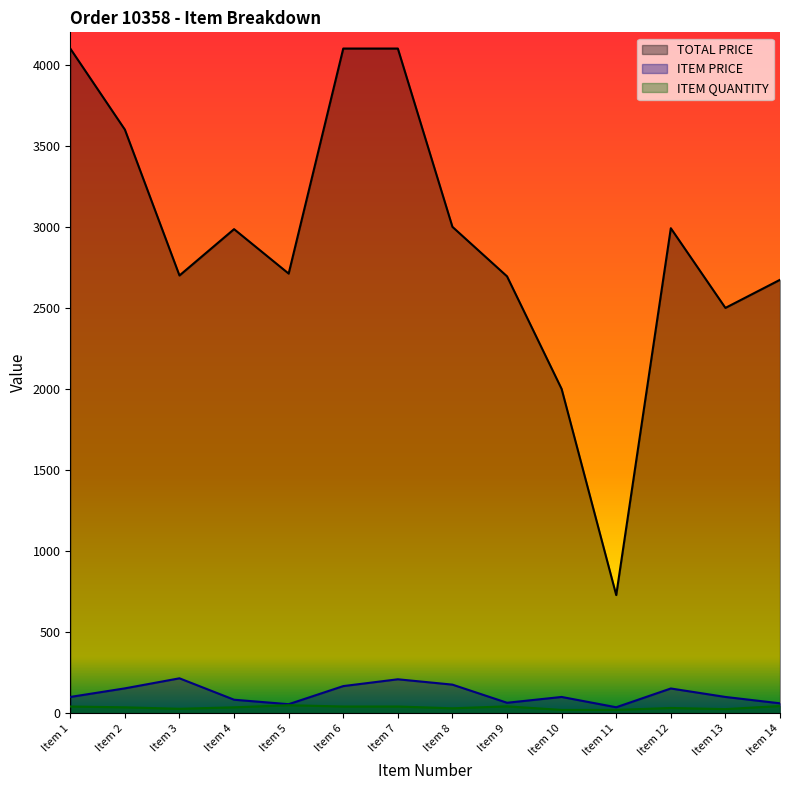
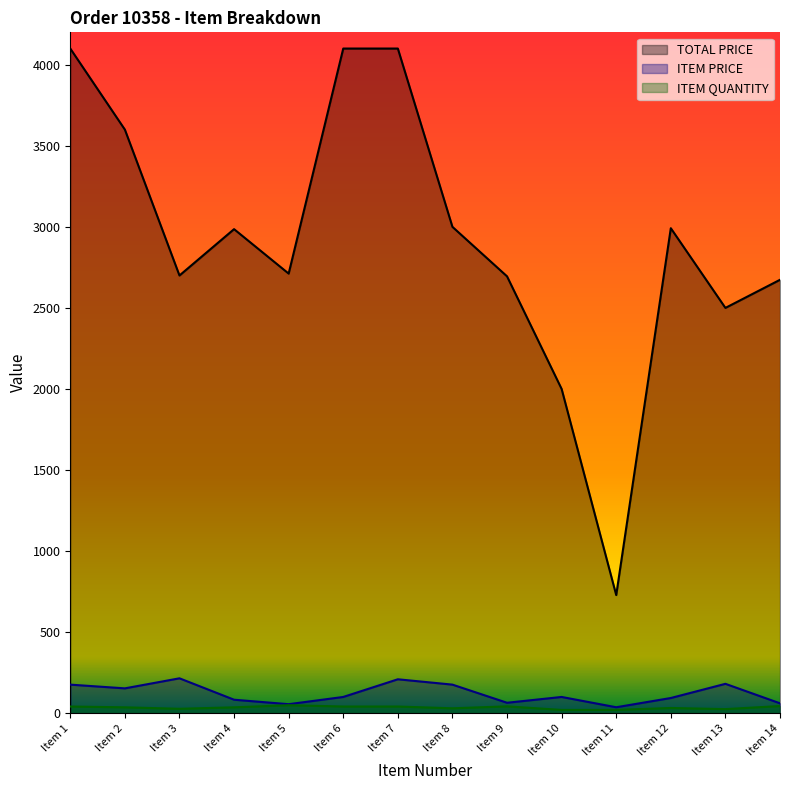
  {
    "ITEM PRICE": {
-     "Item 1": 100,
+     "Item 1": 180,
      "Item 2": 150,
      "Item 3": 220,
      "Item 4": 80,
-     "Item 6": 170,
+     "Item 6": 100,
      "Item 7": 210,
      "Item 8": 180,
      "Item 9": 60,
      "Item 10": 100,
      "Item 11": 40,
-     "Item 12": 150,
-     "Item 13": 100,
+     "Item 12": 90,
+     "Item 13": 180,
      "Item 14": 60
    }
  }
